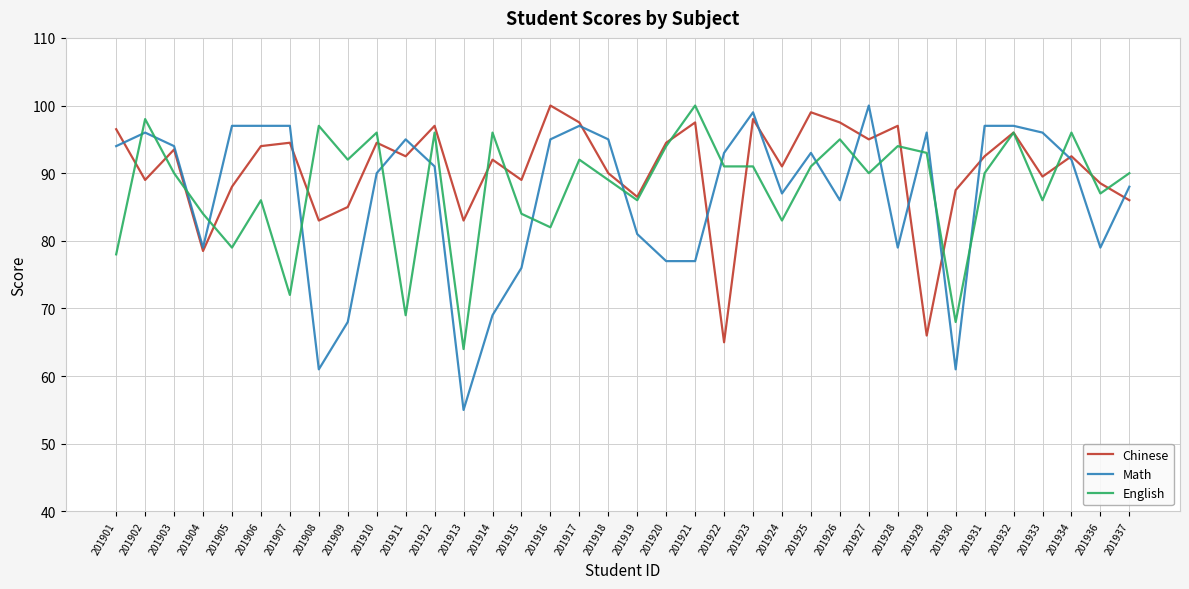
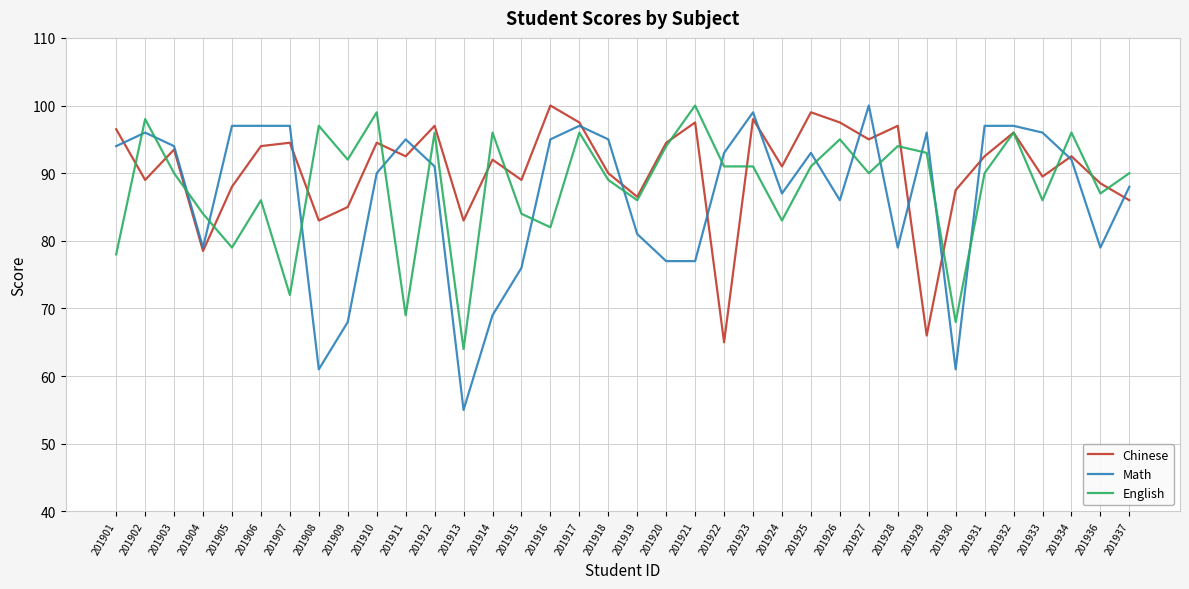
  {
    "Chinese": {
      "201901": 97,
      "201902": 89,
      "201903": 94,
      "201904": 79,
      "201905": 88,
      "201906": 94,
      "201907": 95,
      "201908": 83,
      "201909": 85,
      "201910": 95,
      "201911": 93,
      "201912": 97,
      "201913": 83,
      "201914": 92,
      "201915": 89,
      "201916": 100,
      "201917": 98,
      "201918": 90,
      "201919": 87,
      "201920": 95,
      "201921": 98,
      "201922": 65,
      "201923": 98,
      "201924": 91,
      "201925": 99,
      "201926": 98,
      "201927": 95,
      "201928": 97,
      "201929": 66,
      "201930": 88,
      "201931": 93,
      "201933": 90,
      "201934": 93,
      "201936": 89,
      "201937": 86
    },
    "Math": {
      "201901": 94,
      "201902": 96,
      "201903": 94,
      "201904": 79,
      "201905": 97,
      "201906": 97,
      "201907": 97,
      "201908": 61,
      "201909": 68,
      "201910": 90,
      "201911": 95,
      "201912": 91,
      "201913": 55,
      "201914": 69,
      "201915": 76,
      "201916": 95,
      "201917": 97,
      "201918": 95,
      "201919": 81,
      "201920": 77,
      "201921": 77,
      "201922": 93,
      "201923": 99,
      "201924": 87,
      "201925": 93,
      "201926": 86,
      "201927": 100,
      "201928": 79,
      "201929": 96,
      "201930": 61,
      "201931": 97,
      "201932": 97,
      "201933": 96,
      "201934": 92,
      "201936": 79,
      "201937": 88
    },
    "English": {
      "201901": 78,
      "201902": 98,
      "201903": 90,
      "201904": 84,
      "201905": 79,
      "201906": 86,
      "201907": 72,
      "201908": 97,
      "201909": 92,
-     "201910": 96,
+     "201910": 99,
      "201911": 69,
      "201912": 96,
      "201913": 64,
      "201914": 96,
      "201915": 84,
      "201916": 82,
-     "201917": 92,
+     "201917": 96,
      "201918": 89,
      "201919": 86,
      "201920": 94,
      "201921": 100,
      "201922": 91,
      "201923": 91,
      "201924": 83,
      "201925": 91,
      "201926": 95,
      "201927": 90,
      "201928": 94,
      "201929": 93,
      "201930": 68,
      "201931": 90,
      "201933": 86,
      "201934": 96,
      "201936": 87,
      "201937": 90
    }
  }
